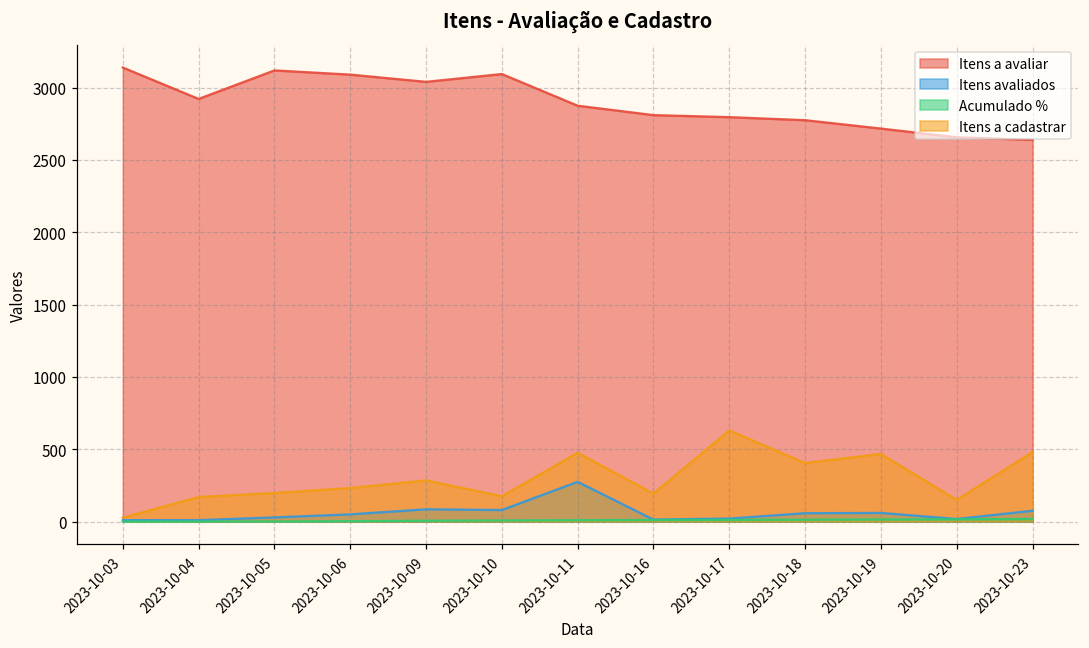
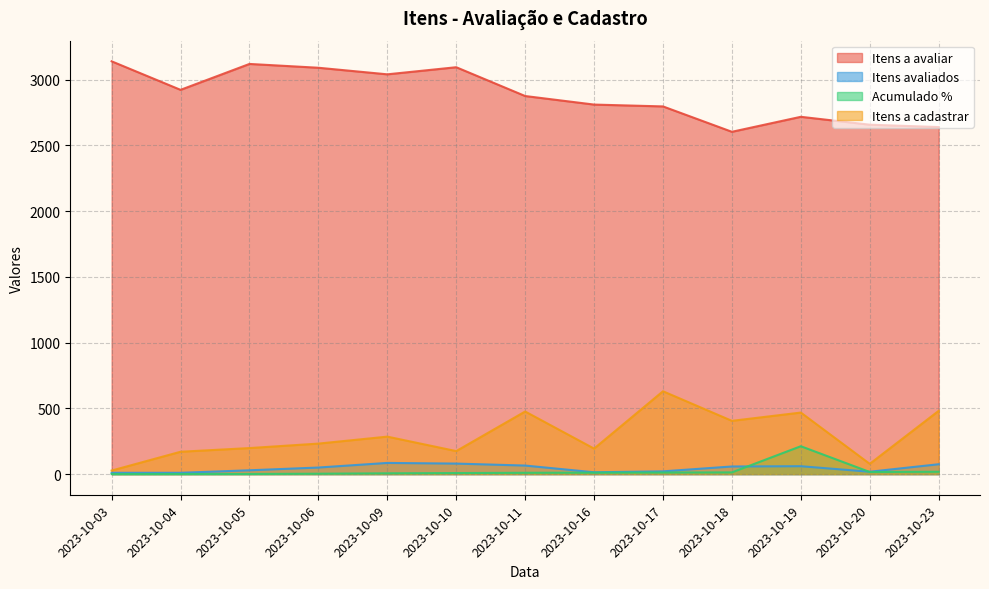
  {
    "Itens a avaliar": {
      "2023-10-03": 3140,
      "2023-10-04": 2920,
      "2023-10-05": 3120,
      "2023-10-06": 3090,
      "2023-10-09": 3040,
      "2023-10-10": 3090,
      "2023-10-11": 2880,
      "2023-10-16": 2810,
      "2023-10-17": 2800,
-     "2023-10-18": 2780,
+     "2023-10-18": 2600,
      "2023-10-19": 2720
    },
    "Itens avaliados": {
      "2023-10-05": 30,
      "2023-10-06": 50,
      "2023-10-09": 90,
      "2023-10-10": 80,
-     "2023-10-11": 280,
+     "2023-10-11": 70,
      "2023-10-18": 60,
      "2023-10-19": 60,
      "2023-10-23": 80
    },
    "Acumulado %": {
      "2023-10-05": 0,
      "2023-10-06": 0,
      "2023-10-09": 10,
      "2023-10-10": 10,
      "2023-10-11": 10,
      "2023-10-18": 10,
-     "2023-10-19": 20,
+     "2023-10-19": 210,
      "2023-10-23": 20
    },
    "Itens a cadastrar": {
      "2023-10-04": 170,
      "2023-10-05": 200,
      "2023-10-06": 230,
      "2023-10-09": 290,
      "2023-10-10": 180,
      "2023-10-11": 480,
      "2023-10-16": 190,
      "2023-10-17": 630,
      "2023-10-18": 410,
      "2023-10-19": 470,
-     "2023-10-20": 150,
+     "2023-10-20": 80,
      "2023-10-23": 480
    }
  }
